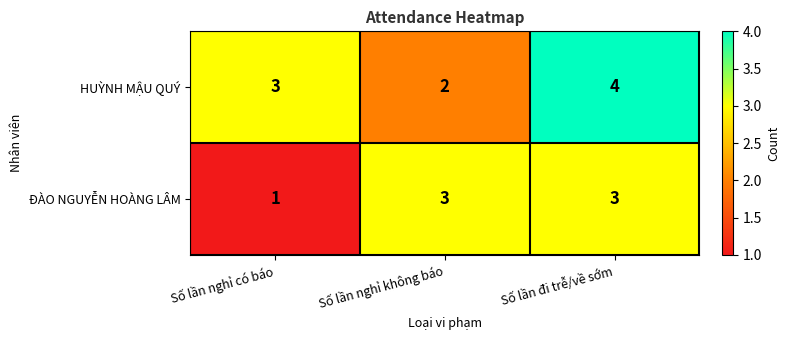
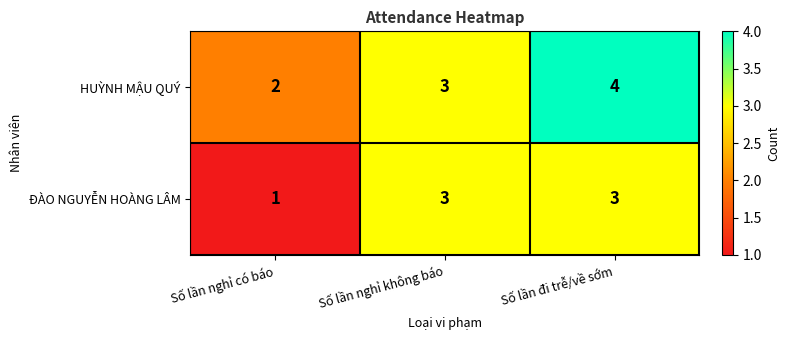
  {
    "HUỲNH MẬU QUÝ": {
-     "Số lần nghỉ có báo": 3,
-     "Số lần nghỉ không báo": 2,
+     "Số lần nghỉ có báo": 2,
+     "Số lần nghỉ không báo": 3,
      "Số lần đi trễ/về sớm": 4
    },
    "ĐÀO NGUYỄN HOÀNG LÂM": {
      "Số lần nghỉ có báo": 1,
      "Số lần nghỉ không báo": 3,
      "Số lần đi trễ/về sớm": 3
    }
  }
